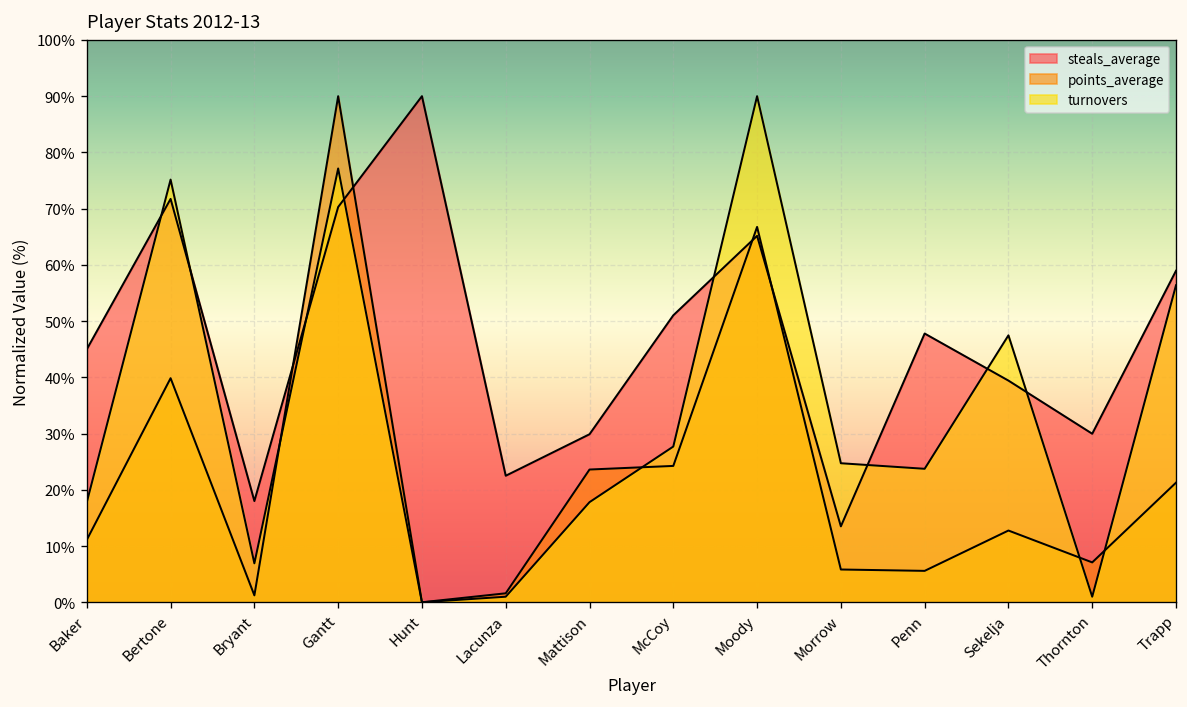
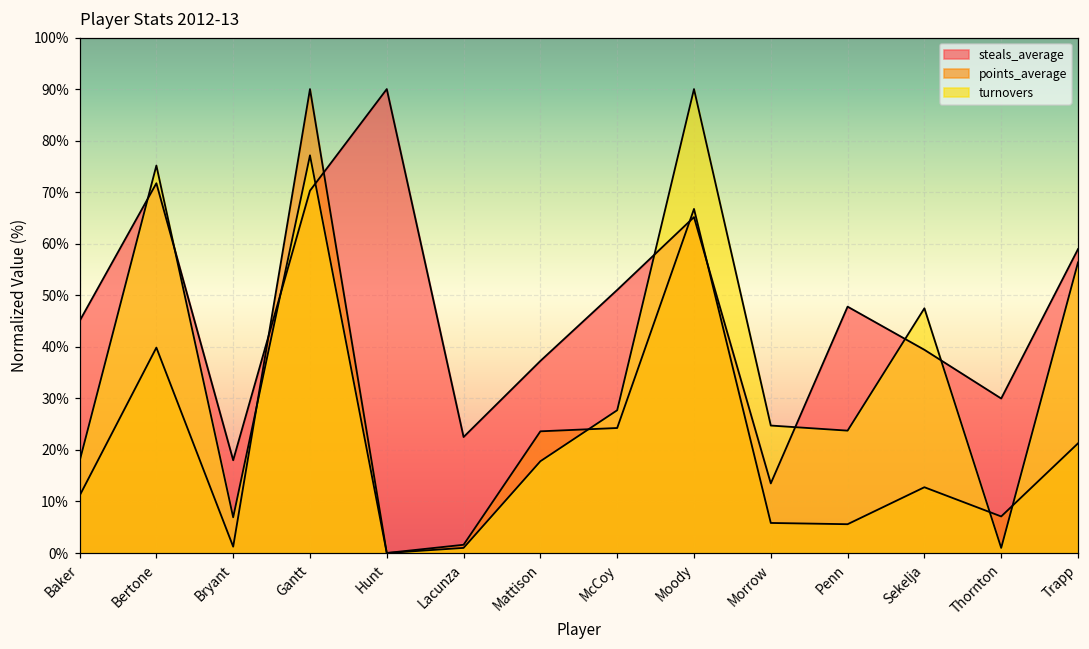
  {
    "steals_average": {
      "Baker": "45%",
      "Bertone": "72%",
      "Bryant": "18%",
      "Gantt": "70%",
      "Hunt": "90%",
      "Lacunza": "23%",
-     "Mattison": "30%",
+     "Mattison": "37%",
      "McCoy": "51%",
      "Moody": "65%",
      "Morrow": "14%",
      "Penn": "48%",
      "Sekelja": "39%",
      "Thornton": "30%",
      "Trapp": "59%"
    },
    "points_average": {
      "Baker": "11%",
      "Bertone": "40%",
      "Bryant": "1%",
      "Gantt": "90%",
      "Lacunza": "2%",
      "Mattison": "24%",
      "McCoy": "24%",
      "Moody": "67%",
      "Morrow": "6%",
      "Penn": "6%",
      "Sekelja": "13%",
      "Thornton": "7%",
      "Trapp": "21%"
    },
    "turnovers": {
      "Baker": "18%",
      "Bertone": "75%",
      "Bryant": "7%",
      "Gantt": "77%",
      "Lacunza": "1%",
      "Mattison": "18%",
      "McCoy": "28%",
      "Moody": "90%",
      "Morrow": "25%",
      "Penn": "24%",
      "Sekelja": "47%",
      "Thornton": "1%",
      "Trapp": "56%"
    }
  }
